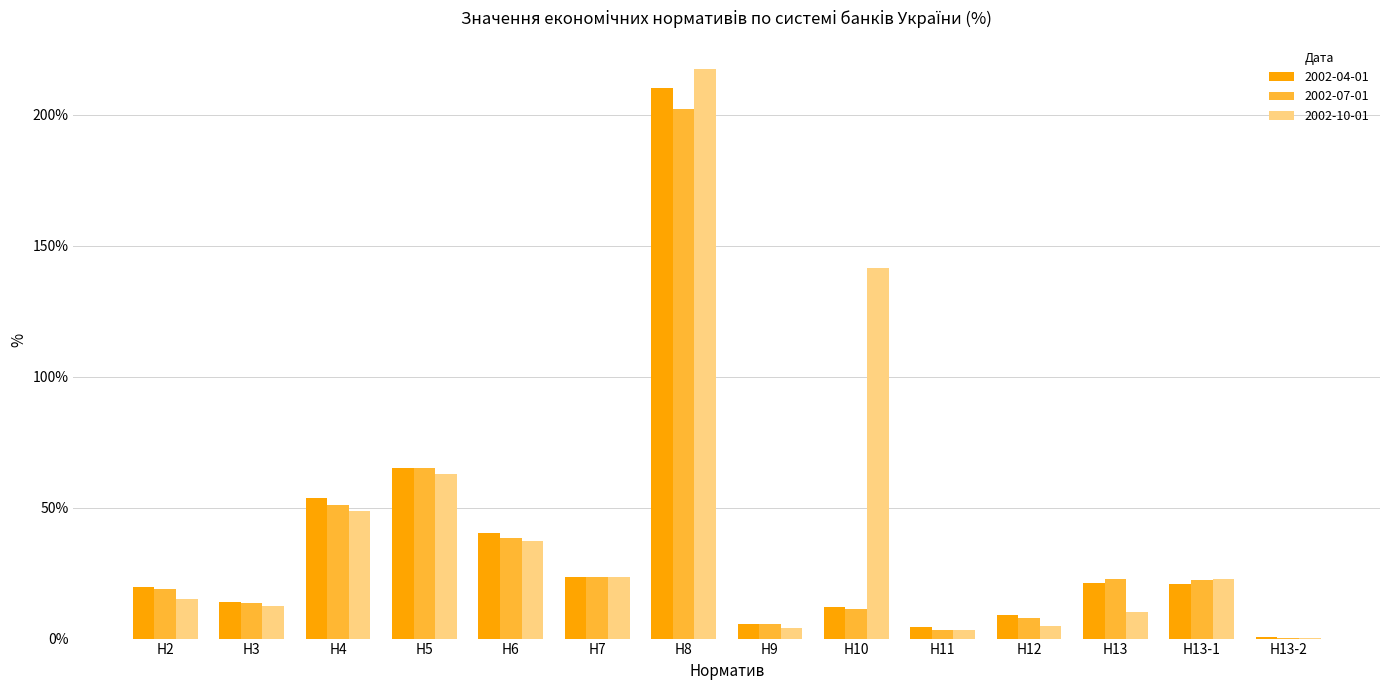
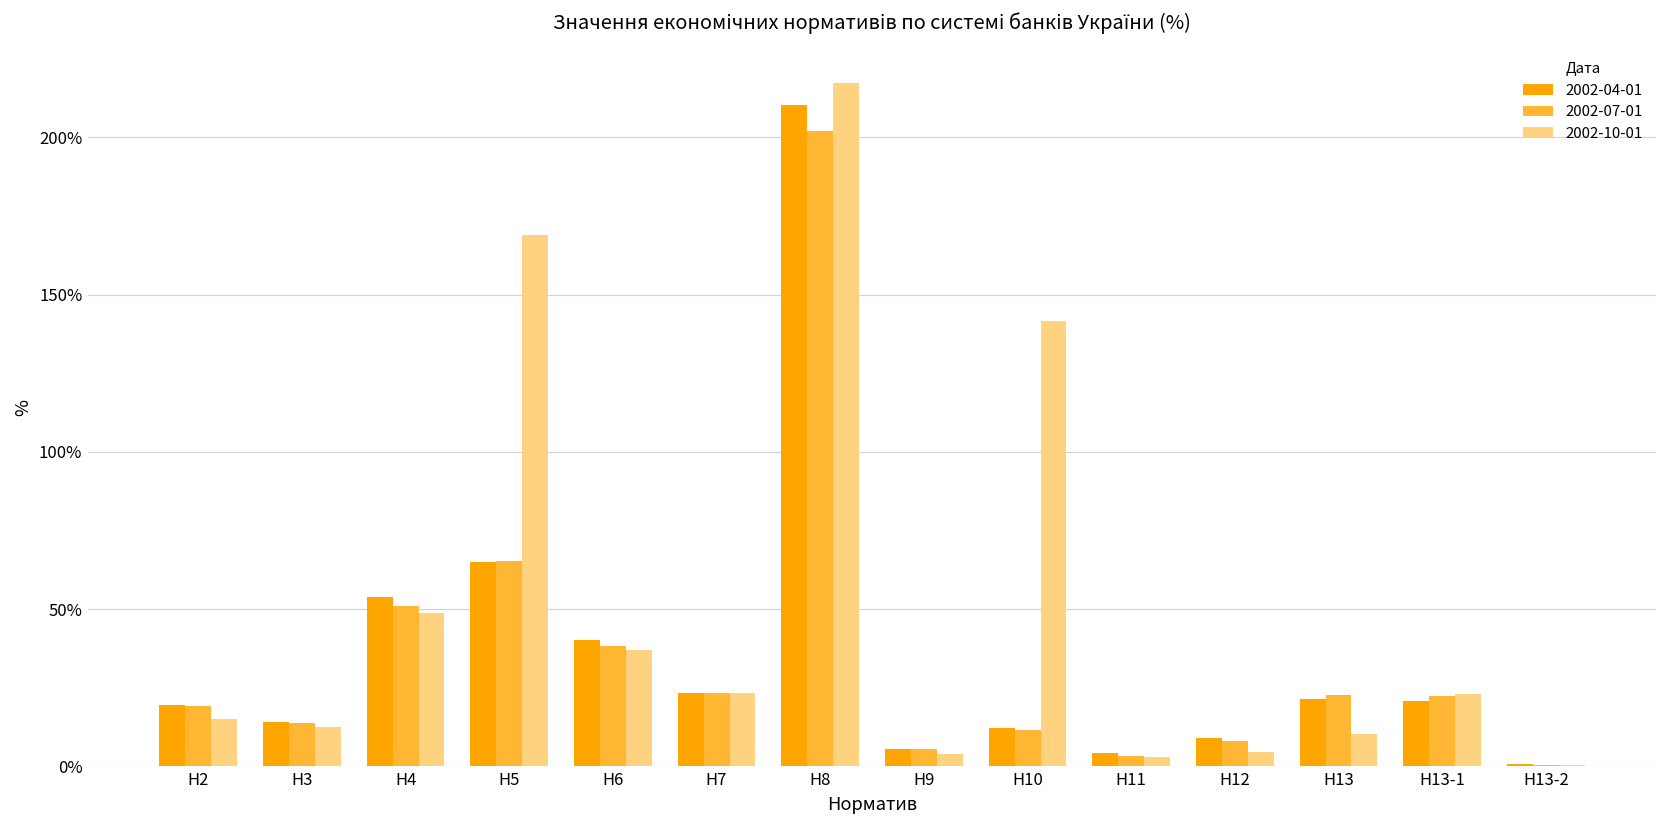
  {
    "2002-10-01": {
      "Н2": "15%",
      "Н3": "13%",
      "Н4": "49%",
-     "Н5": "63%",
+     "Н5": "169%",
      "Н6": "37%",
      "Н7": "23%",
      "Н8": "217%",
      "Н9": "4%",
      "Н10": "142%",
      "Н11": "3%",
      "Н12": "5%",
      "Н13": "10%",
      "Н13-1": "23%"
    }
  }
